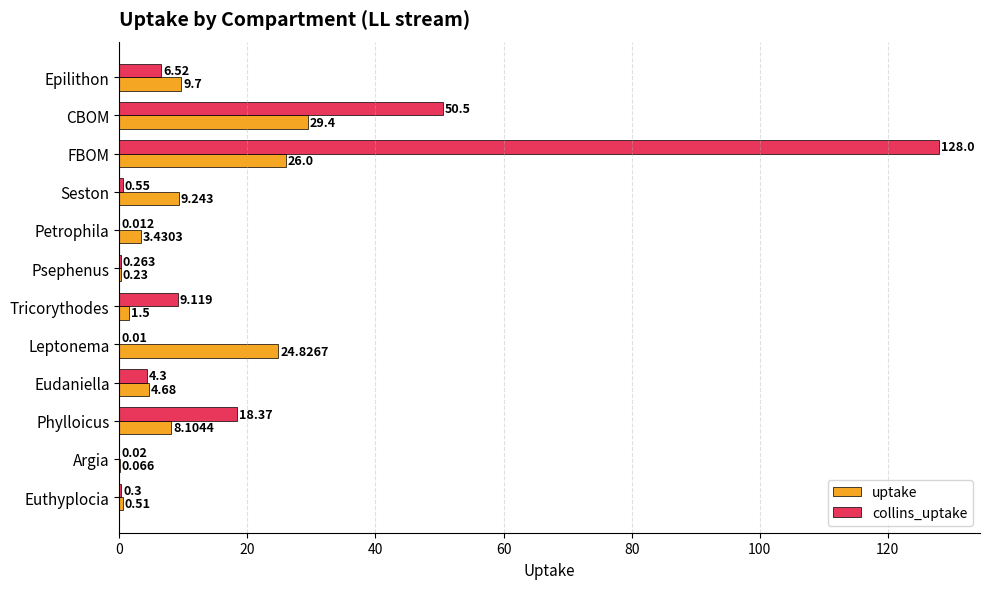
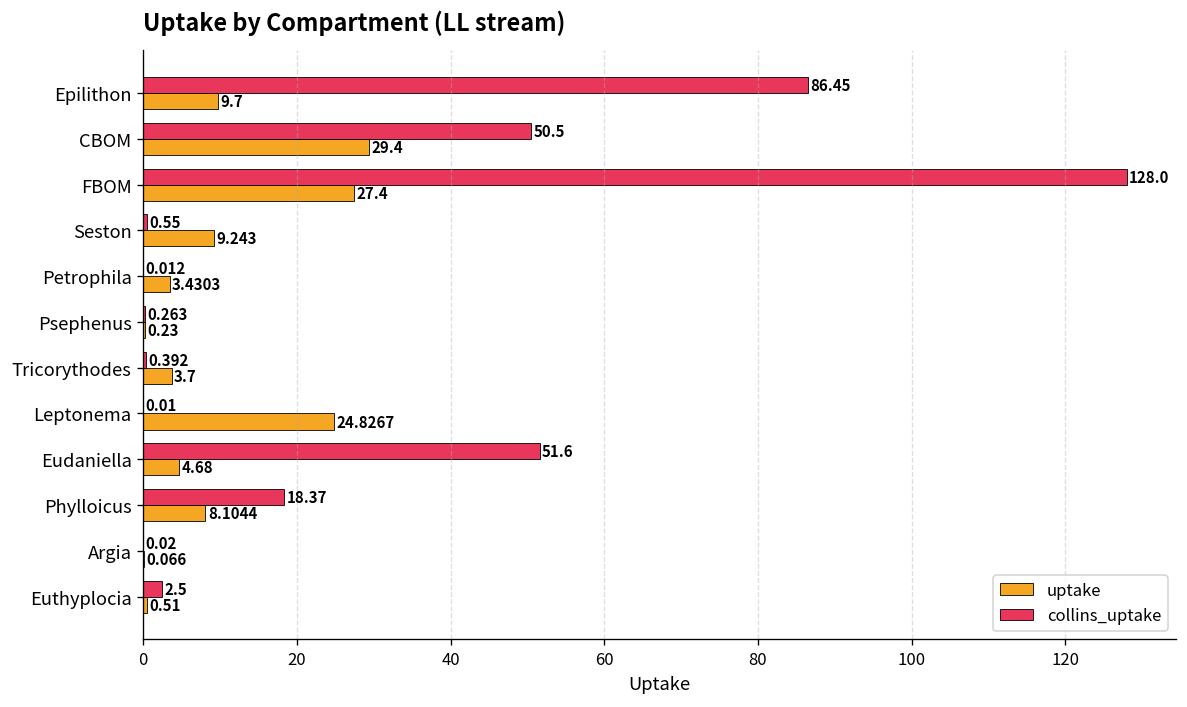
  {
    "uptake": {
      "Epilithon": 9.7,
      "CBOM": 29.4,
-     "FBOM": 26.0,
+     "FBOM": 27.4,
      "Seston": 9.243,
      "Petrophila": 3.4303,
      "Psephenus": 0.23,
-     "Tricorythodes": 1.5,
+     "Tricorythodes": 3.7,
      "Leptonema": 24.8267,
      "Eudaniella": 4.68,
      "Phylloicus": 8.1044,
      "Argia": 0.066,
      "Euthyplocia": 0.51
    },
    "collins_uptake": {
-     "Epilithon": 6.52,
+     "Epilithon": 86.45,
      "CBOM": 50.5,
      "FBOM": 128.0,
      "Seston": 0.55,
      "Petrophila": 0.012,
      "Psephenus": 0.263,
-     "Tricorythodes": 9.119,
+     "Tricorythodes": 0.392,
      "Leptonema": 0.01,
-     "Eudaniella": 4.3,
+     "Eudaniella": 51.6,
      "Phylloicus": 18.37,
      "Argia": 0.02,
-     "Euthyplocia": 0.3
+     "Euthyplocia": 2.5
    }
  }
